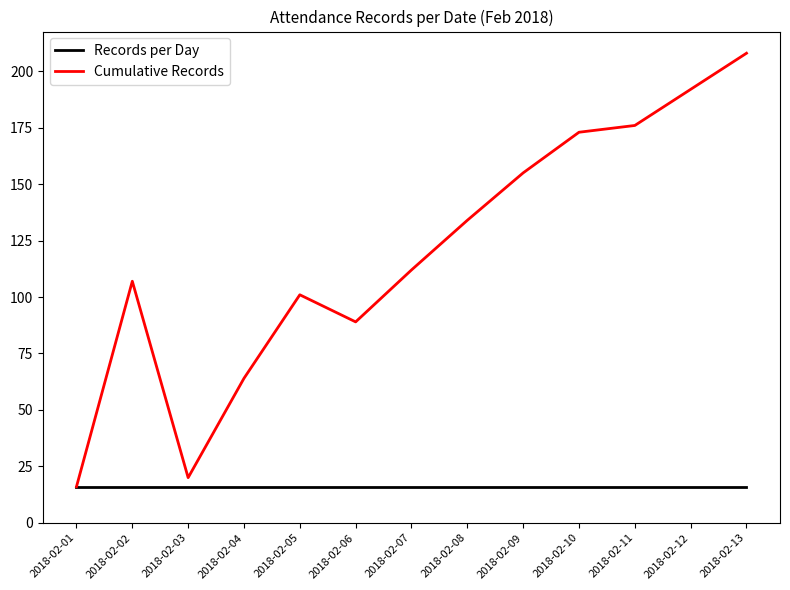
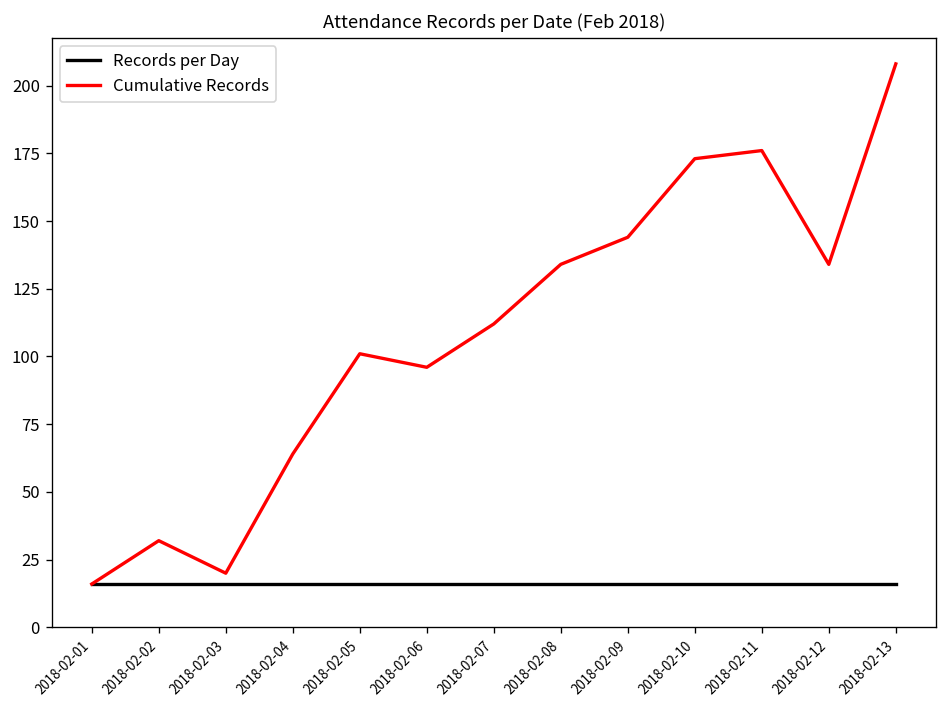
  {
    "Records per Day": {
      "2018-02-02": 16,
      "2018-02-03": 16,
      "2018-02-04": 16,
      "2018-02-05": 16,
      "2018-02-06": 16,
      "2018-02-07": 16,
      "2018-02-08": 16,
      "2018-02-09": 16,
      "2018-02-10": 16,
      "2018-02-11": 16,
      "2018-02-12": 16,
      "2018-02-13": 16
    },
    "Cumulative Records": {
-     "2018-02-02": 107,
+     "2018-02-02": 32,
      "2018-02-03": 20,
      "2018-02-04": 64,
      "2018-02-05": 101,
-     "2018-02-06": 89,
+     "2018-02-06": 96,
      "2018-02-07": 112,
      "2018-02-08": 134,
-     "2018-02-09": 155,
+     "2018-02-09": 144,
      "2018-02-10": 173,
      "2018-02-11": 176,
-     "2018-02-12": 192,
+     "2018-02-12": 134,
      "2018-02-13": 208
    }
  }
